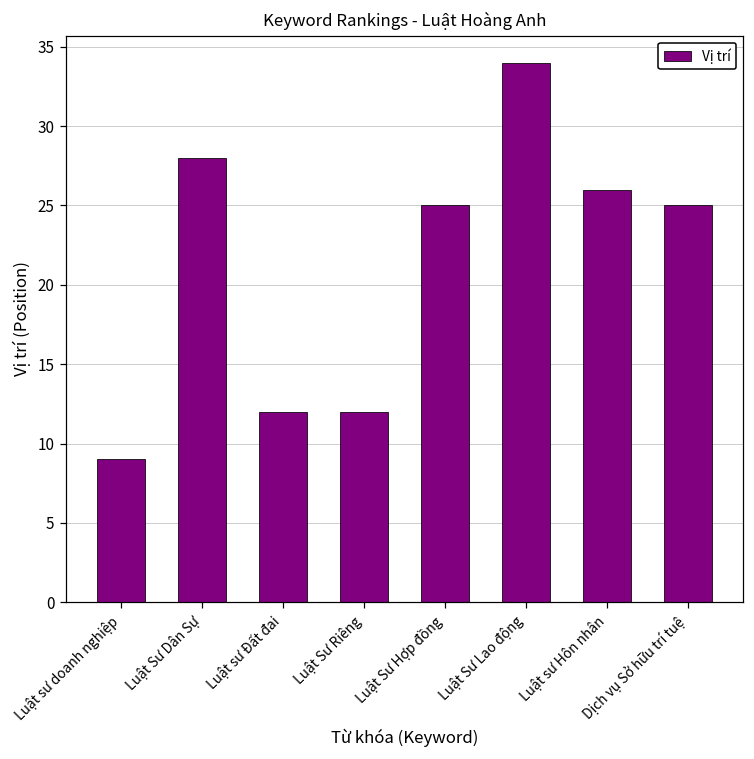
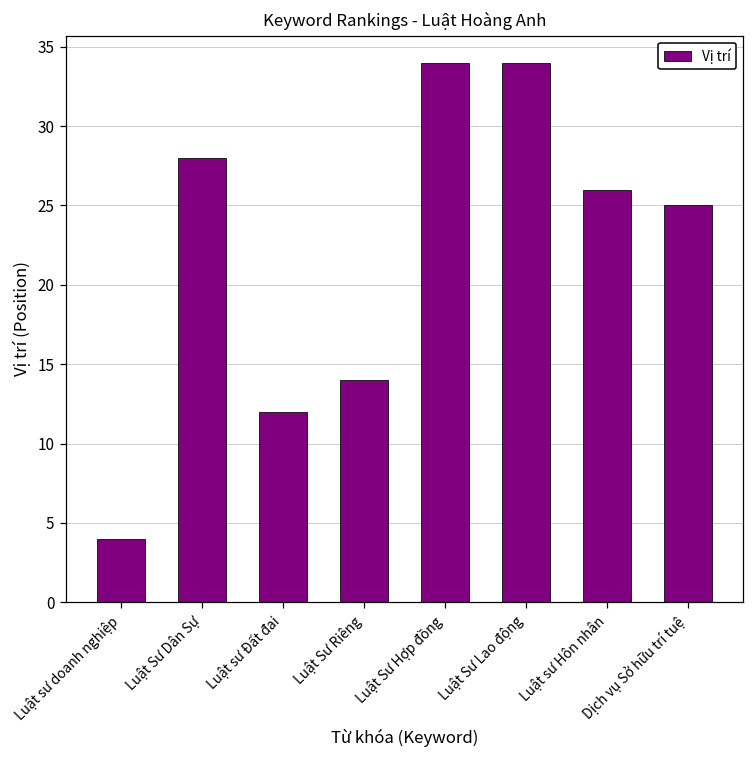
  {
-   "Luật sư doanh nghiệp": 9,
+   "Luật sư doanh nghiệp": 4,
    "Luật Sư Dân Sự": 28,
    "Luật sư Đất đai": 12,
-   "Luật Sư Riêng": 12,
-   "Luật Sư Hợp đồng": 25,
+   "Luật Sư Riêng": 14,
+   "Luật Sư Hợp đồng": 34,
    "Luật Sư Lao động": 34,
    "Luật sư Hôn nhân": 26,
    "Dịch vụ Sở hữu trí tuệ": 25
  }
